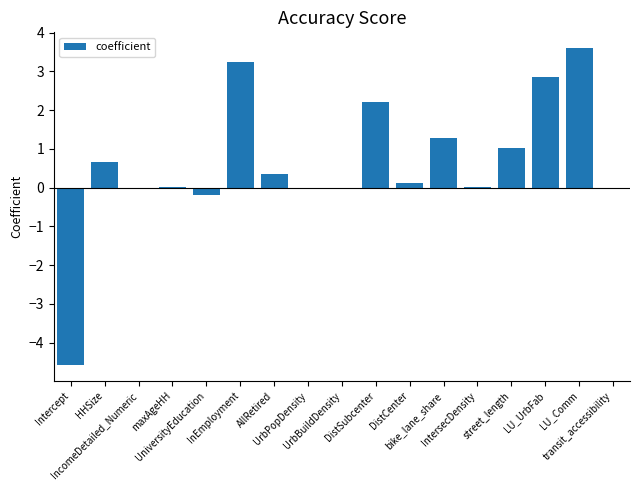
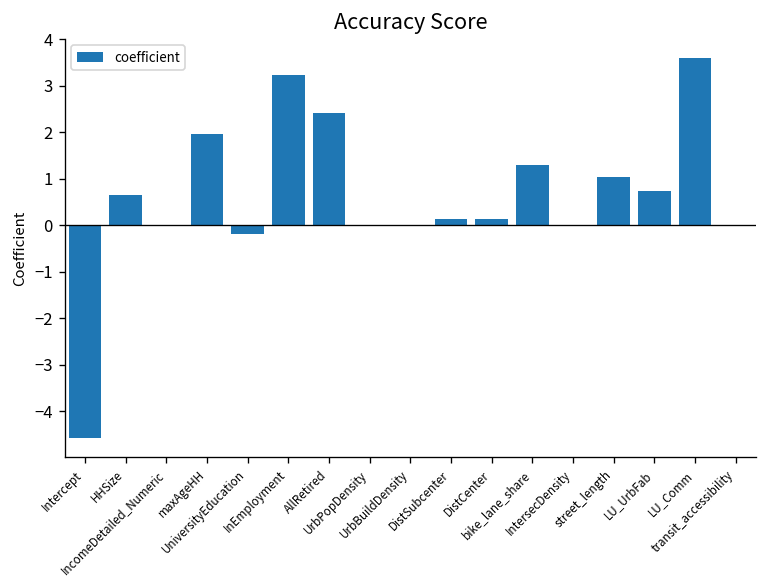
  {
    "Intercept": -4.6,
    "HHSize": 0.7,
-   "maxAgeHH": 0.0,
+   "maxAgeHH": 2.0,
    "UniversityEducation": -0.2,
    "InEmployment": 3.2,
-   "AllRetired": 0.3,
-   "DistSubcenter": 2.2,
+   "AllRetired": 2.4,
+   "DistSubcenter": 0.1,
    "DistCenter": 0.1,
    "bike_lane_share": 1.3,
    "street_length": 1.0,
-   "LU_UrbFab": 2.9,
+   "LU_UrbFab": 0.7,
    "LU_Comm": 3.6
  }
